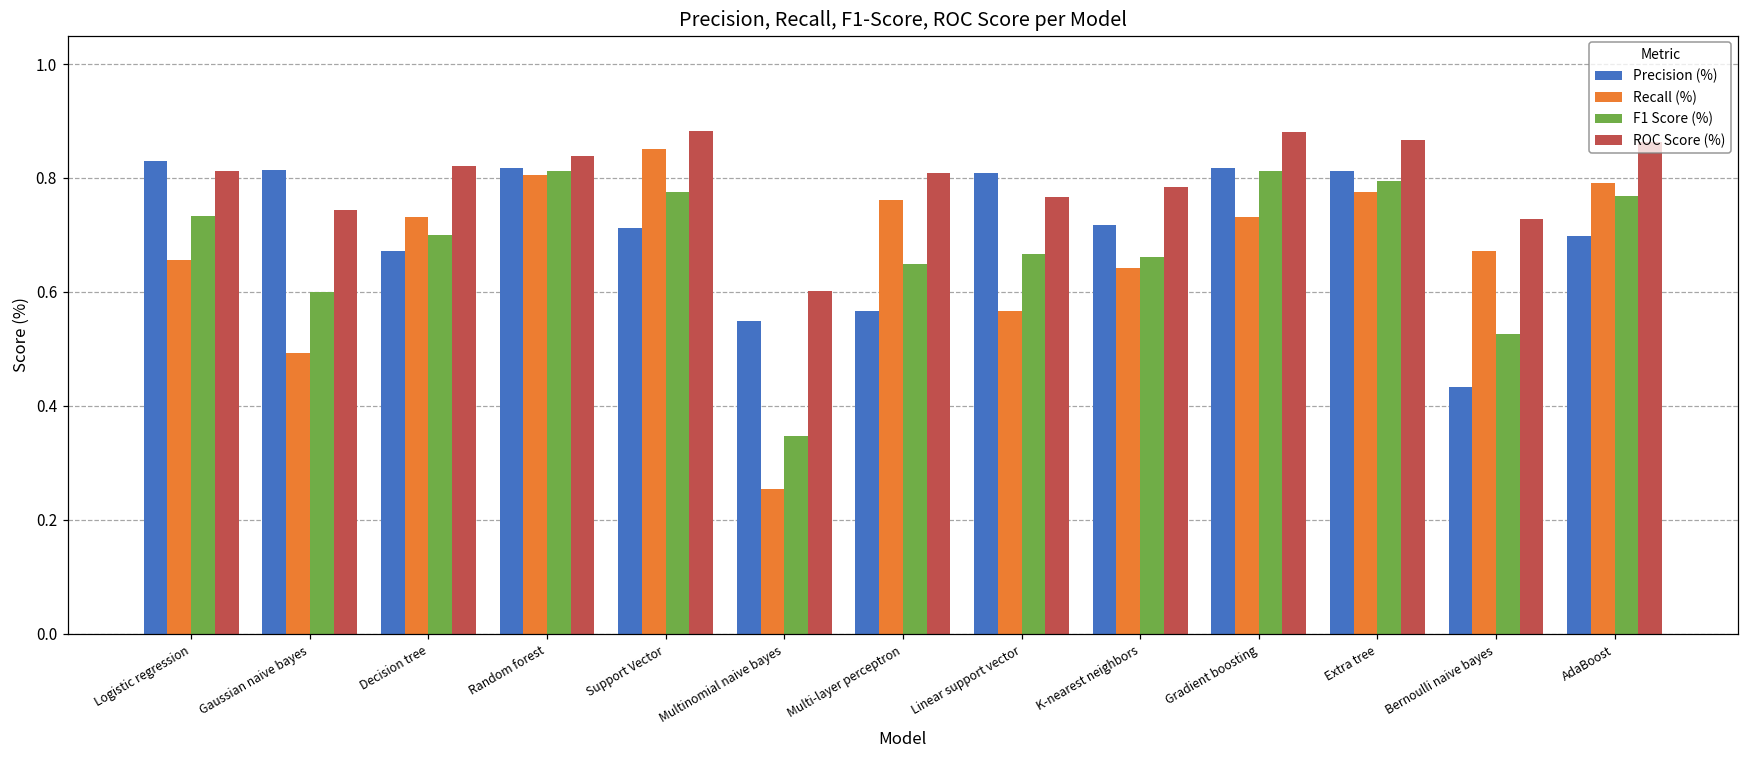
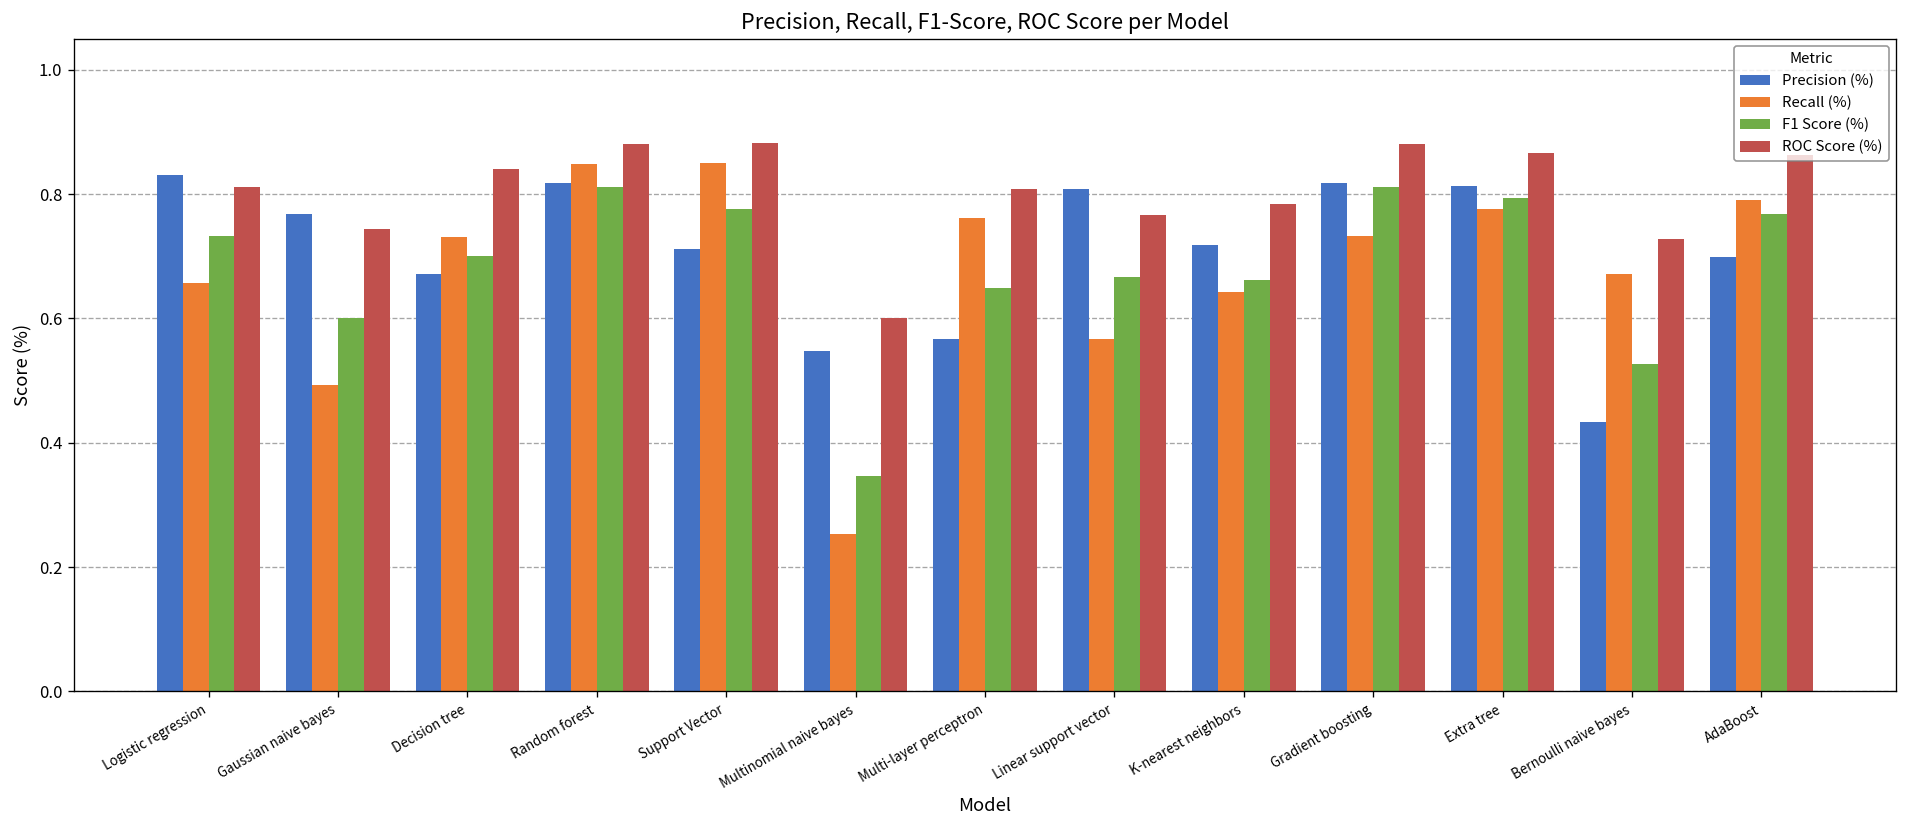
  {
    "Precision (%)": {
      "Logistic regression": 0.83,
-     "Gaussian naive bayes": 0.81,
+     "Gaussian naive bayes": 0.77,
      "Decision tree": 0.67,
      "Random forest": 0.82,
      "Support Vector": 0.71,
      "Multinomial naive bayes": 0.55,
      "Multi-layer perceptron": 0.57,
      "Linear support vector": 0.81,
      "K-nearest neighbors": 0.72,
      "Gradient boosting": 0.82,
      "Extra tree": 0.81,
      "Bernoulli naive bayes": 0.43,
      "AdaBoost": 0.70
    },
    "Recall (%)": {
      "Logistic regression": 0.66,
      "Gaussian naive bayes": 0.49,
      "Decision tree": 0.73,
-     "Random forest": 0.81,
+     "Random forest": 0.85,
      "Support Vector": 0.85,
      "Multinomial naive bayes": 0.25,
      "Multi-layer perceptron": 0.76,
      "Linear support vector": 0.57,
      "K-nearest neighbors": 0.64,
      "Gradient boosting": 0.73,
      "Extra tree": 0.78,
      "Bernoulli naive bayes": 0.67,
      "AdaBoost": 0.79
    },
    "F1 Score (%)": {
      "Logistic regression": 0.73,
      "Gaussian naive bayes": 0.60,
      "Decision tree": 0.70,
      "Random forest": 0.81,
      "Support Vector": 0.78,
      "Multinomial naive bayes": 0.35,
      "Multi-layer perceptron": 0.65,
      "Linear support vector": 0.67,
      "K-nearest neighbors": 0.66,
      "Gradient boosting": 0.81,
      "Extra tree": 0.79,
      "Bernoulli naive bayes": 0.53,
      "AdaBoost": 0.77
    },
    "ROC Score (%)": {
      "Logistic regression": 0.81,
      "Gaussian naive bayes": 0.74,
-     "Decision tree": 0.82,
-     "Random forest": 0.84,
+     "Decision tree": 0.84,
+     "Random forest": 0.88,
      "Support Vector": 0.88,
      "Multinomial naive bayes": 0.60,
      "Multi-layer perceptron": 0.81,
      "Linear support vector": 0.77,
      "K-nearest neighbors": 0.78,
      "Gradient boosting": 0.88,
      "Extra tree": 0.87,
      "Bernoulli naive bayes": 0.73
    }
  }
